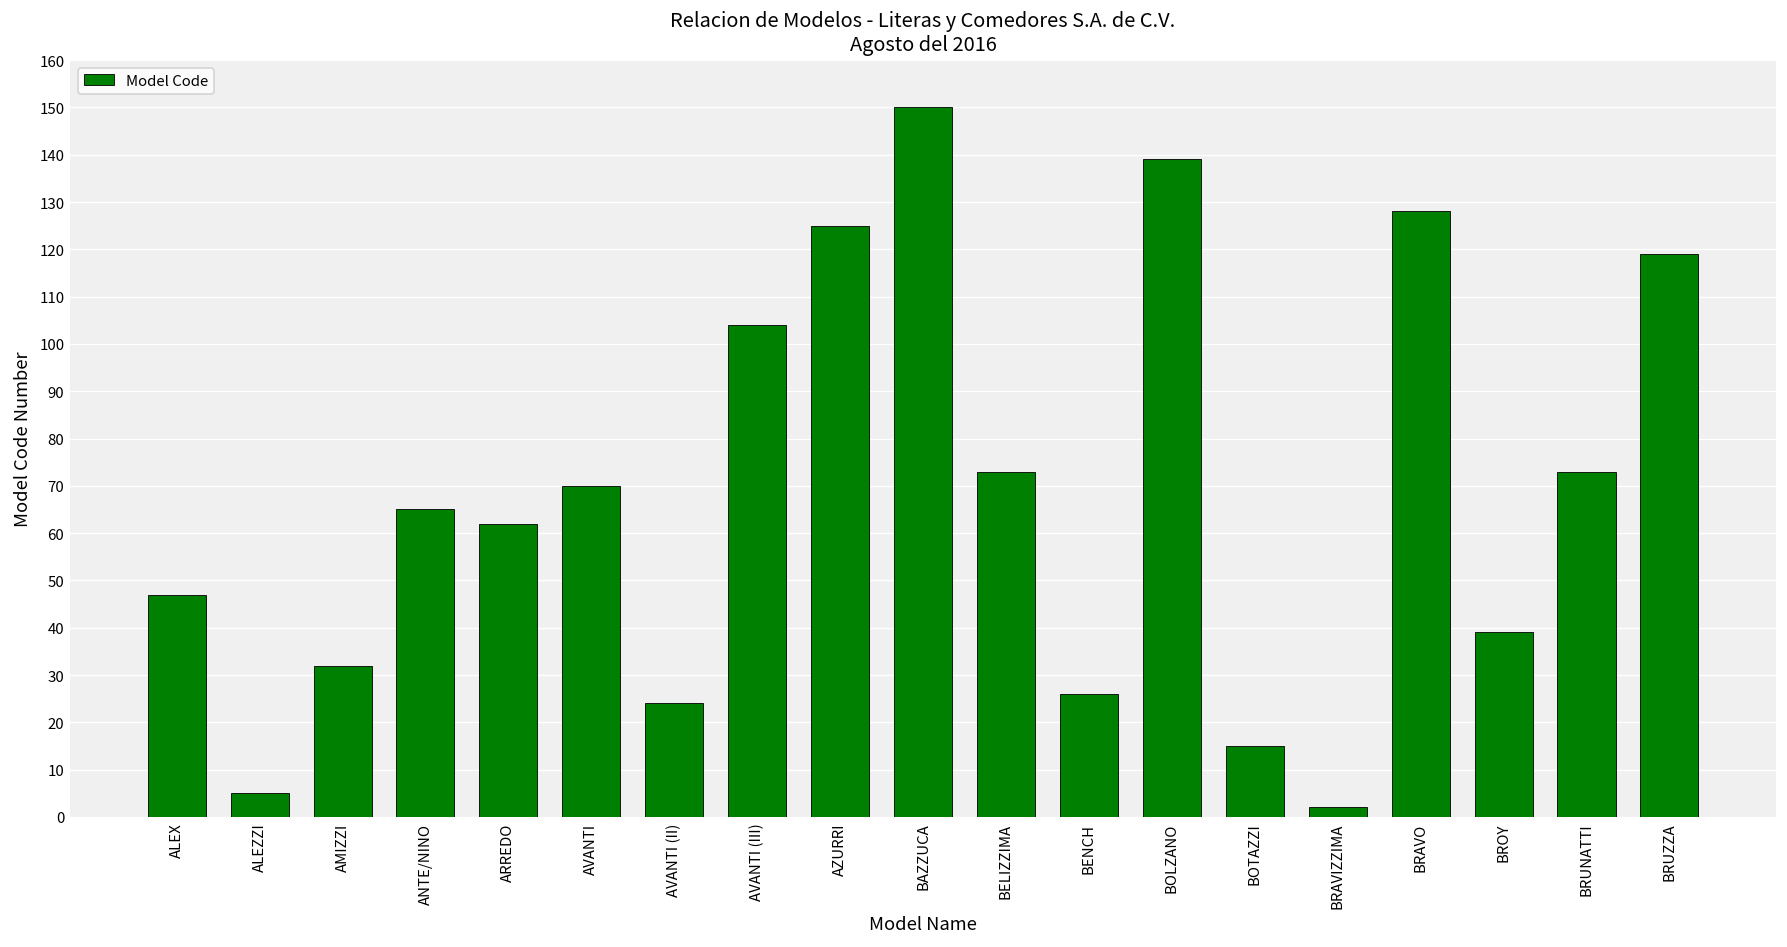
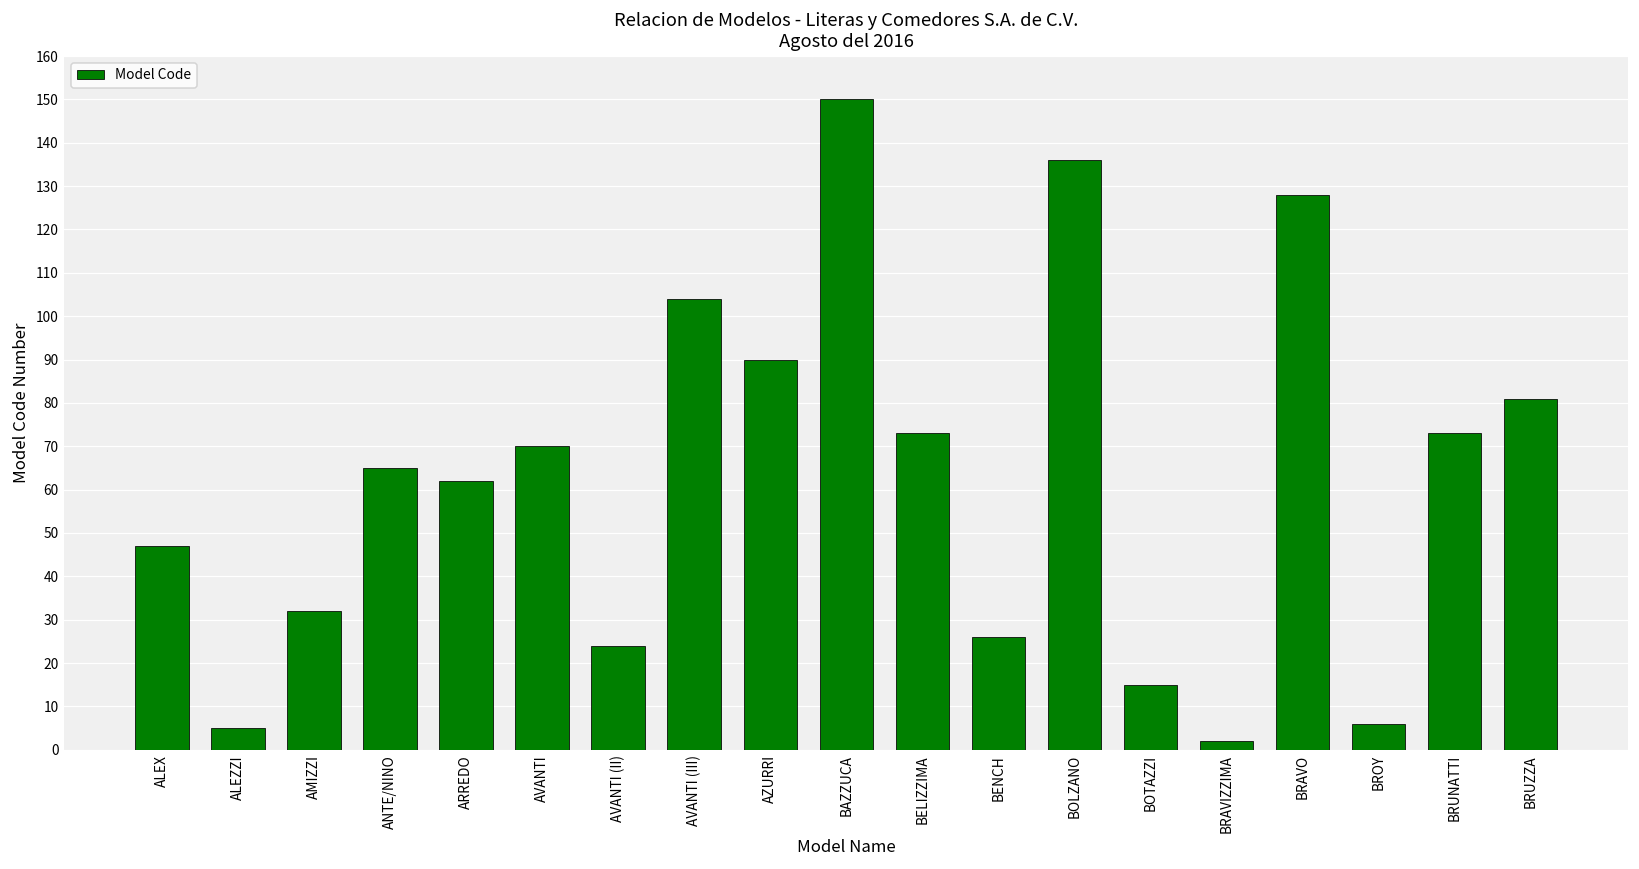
  {
    "ALEX": 47,
    "ALEZZI": 5,
    "AMIZZI": 32,
    "ANTE/NINO": 65,
    "ARREDO": 62,
    "AVANTI": 70,
    "AVANTI (II)": 24,
    "AVANTI (III)": 104,
-   "AZURRI": 125,
+   "AZURRI": 90,
    "BAZZUCA": 150,
    "BELIZZIMA": 73,
    "BENCH": 26,
-   "BOLZANO": 139,
+   "BOLZANO": 136,
    "BOTAZZI": 15,
    "BRAVIZZIMA": 2,
    "BRAVO": 128,
-   "BROY": 39,
+   "BROY": 6,
    "BRUNATTI": 73,
-   "BRUZZA": 119
+   "BRUZZA": 81
  }
